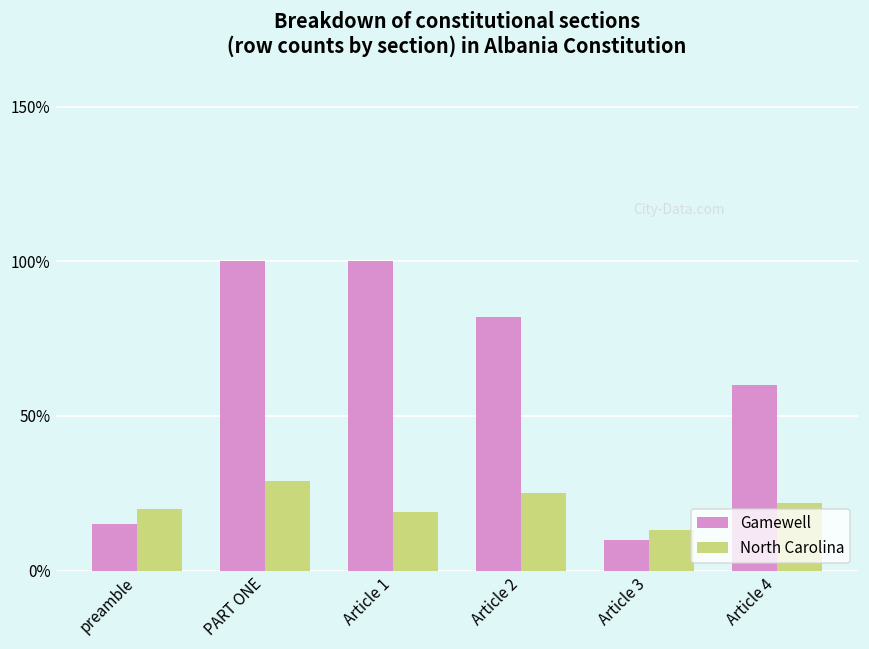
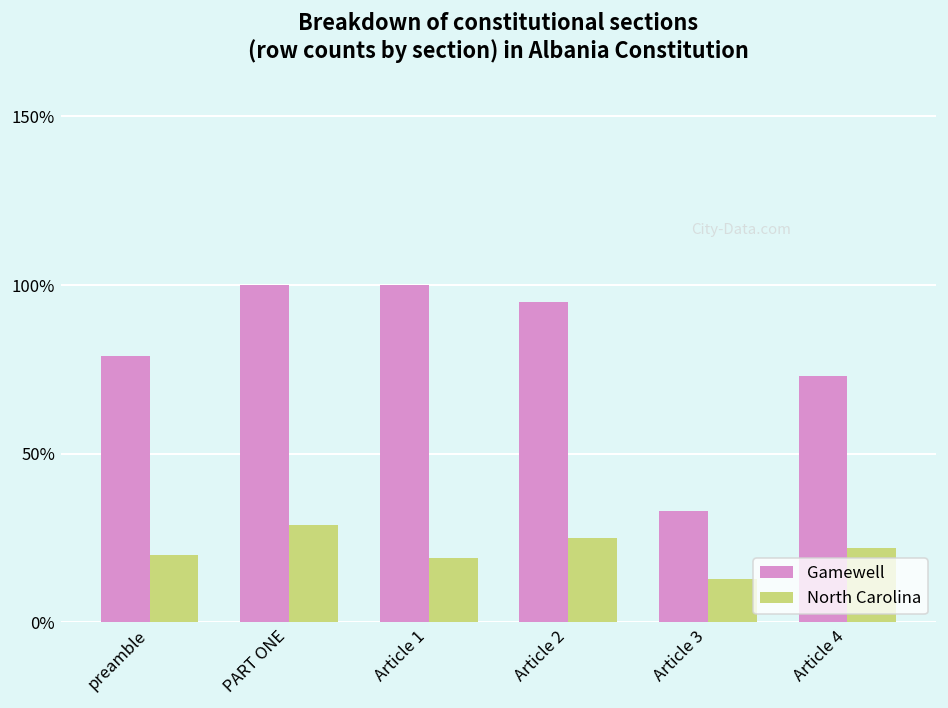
  {
    "Gamewell": {
-     "preamble": "15%",
+     "preamble": "79%",
      "PART ONE": "100%",
      "Article 1": "100%",
-     "Article 2": "82%",
-     "Article 3": "10%",
-     "Article 4": "60%"
+     "Article 2": "95%",
+     "Article 3": "33%",
+     "Article 4": "73%"
    },
    "North Carolina": {
      "preamble": "20%",
      "PART ONE": "29%",
      "Article 1": "19%",
      "Article 2": "25%",
      "Article 3": "13%",
      "Article 4": "22%"
    }
  }
